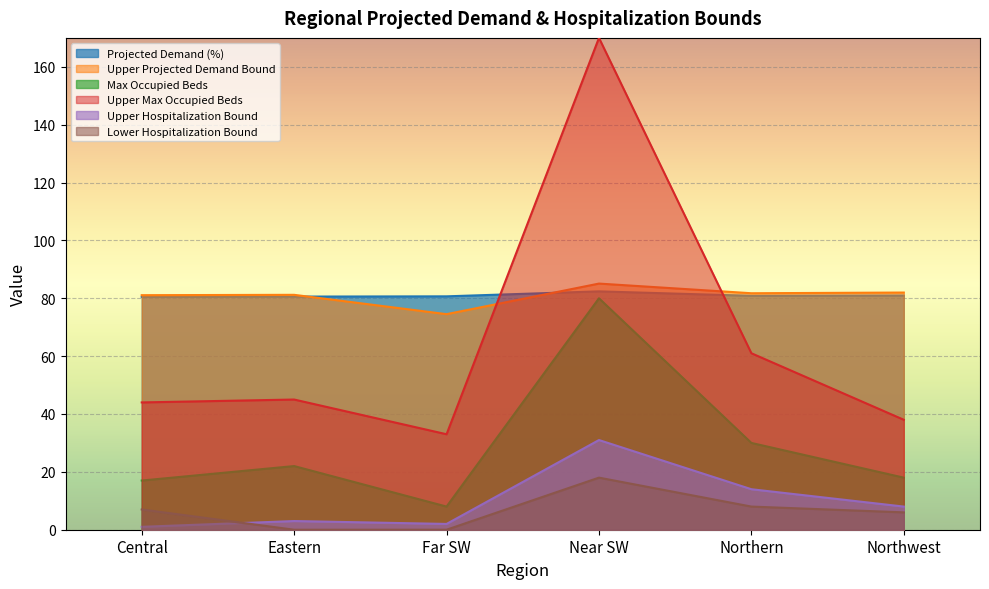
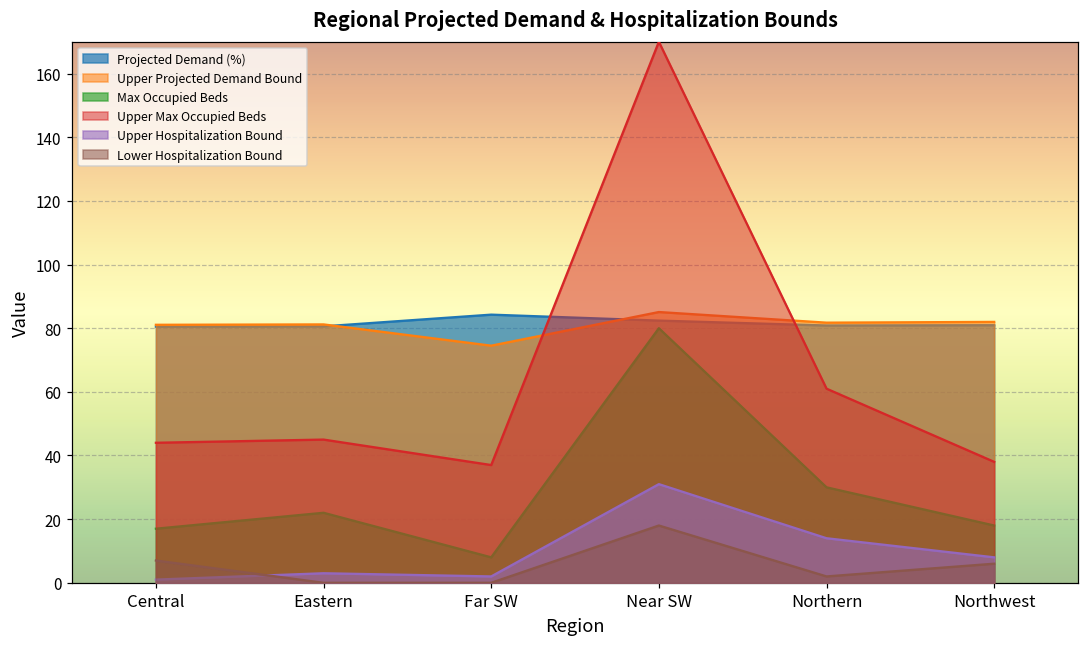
  {
    "Projected Demand (%)": {
-     "Far SW": 81,
+     "Far SW": 84,
      "Near SW": 82,
      "Northern": 81,
      "Northwest": 81
    },
    "Upper Projected Demand Bound": {
      "Far SW": 75,
      "Near SW": 85,
      "Northern": 82,
      "Northwest": 82
    },
    "Max Occupied Beds": {
      "Central": 17,
      "Eastern": 22,
      "Far SW": 8,
      "Near SW": 80,
      "Northern": 30,
      "Northwest": 18
    },
    "Upper Max Occupied Beds": {
      "Central": 44,
      "Eastern": 45,
-     "Far SW": 33,
+     "Far SW": 37,
      "Near SW": 170,
      "Northern": 61,
      "Northwest": 38
    },
    "Upper Hospitalization Bound": {
      "Central": 1,
      "Eastern": 3,
      "Far SW": 2,
      "Near SW": 31,
      "Northern": 14,
      "Northwest": 8
    },
    "Lower Hospitalization Bound": {
      "Central": 7,
      "Eastern": 0,
      "Far SW": 0,
      "Near SW": 18,
-     "Northern": 8,
+     "Northern": 2,
      "Northwest": 6
    }
  }
